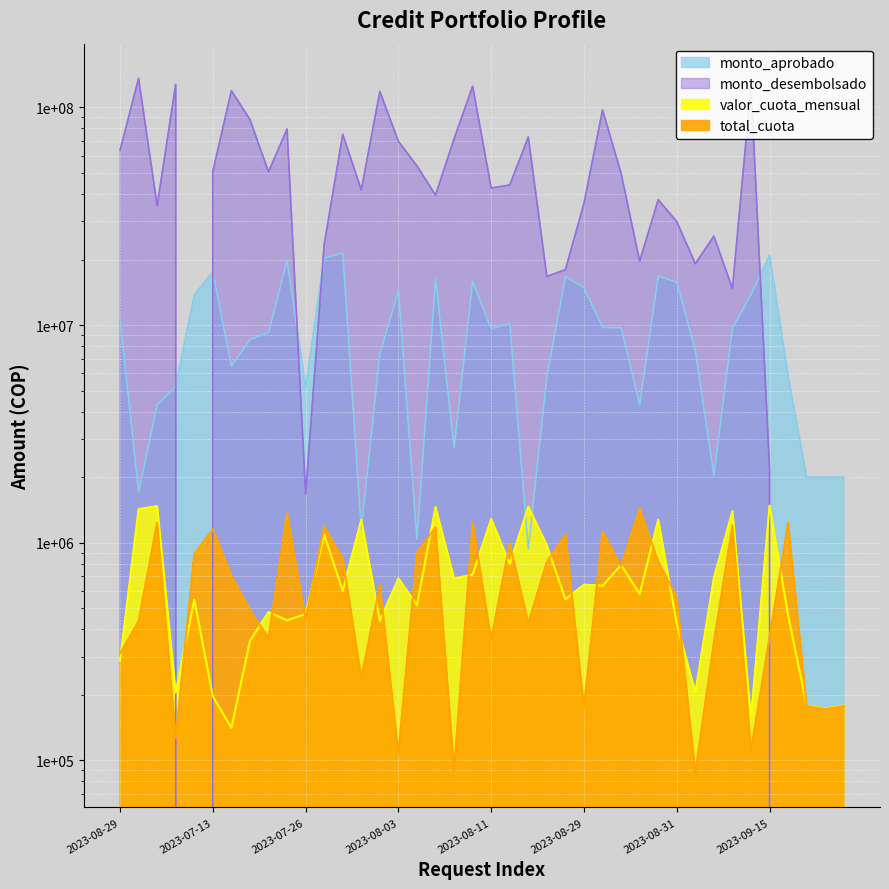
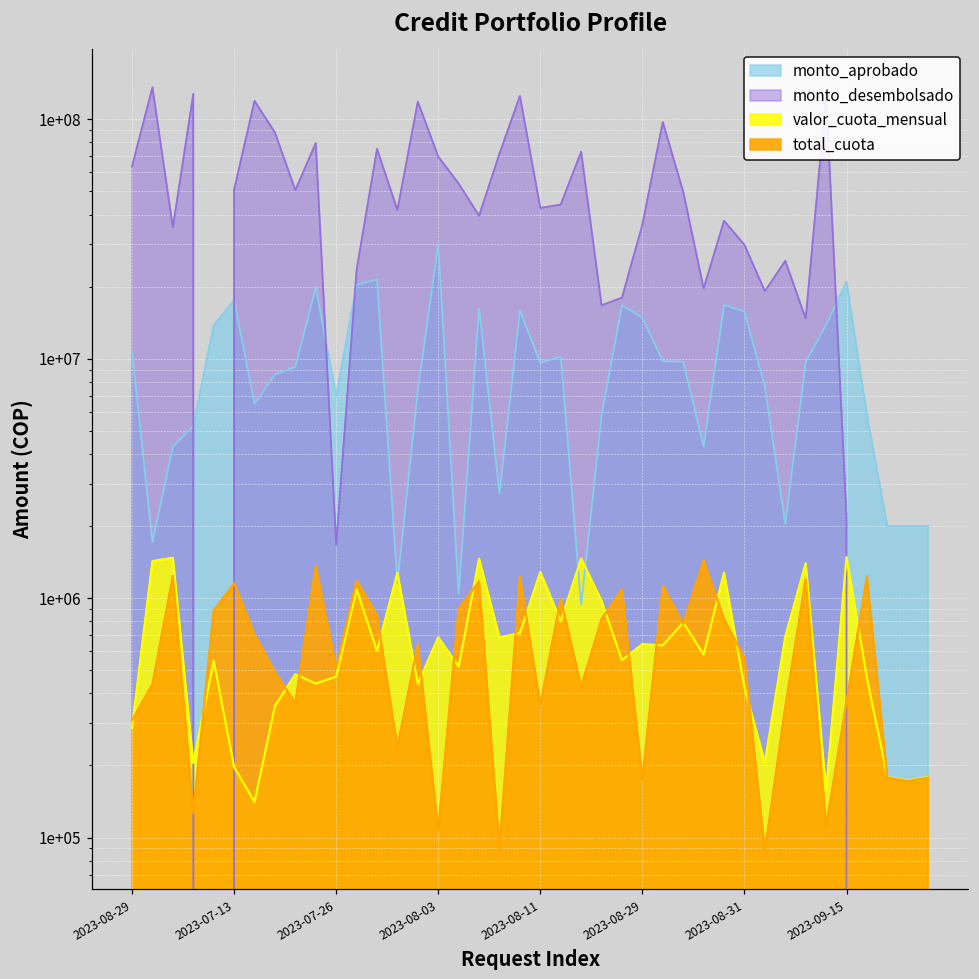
  {
    "monto_aprobado": {
-     "2023-07-26": 5200000,
-     "2023-08-03": 14000000
+     "2023-07-26": 7000000,
+     "2023-08-03": 30000000
    },
    "monto_desembolsado": {
      "2023-07-26": 1700000,
      "2023-08-03": 70000000
    },
    "valor_cuota_mensual": {
      "2023-07-26": 470000,
      "2023-08-03": 690000
    },
    "total_cuota": {
-     "2023-07-26": 450000,
+     "2023-07-26": 510000,
      "2023-08-03": 110000
    }
  }
